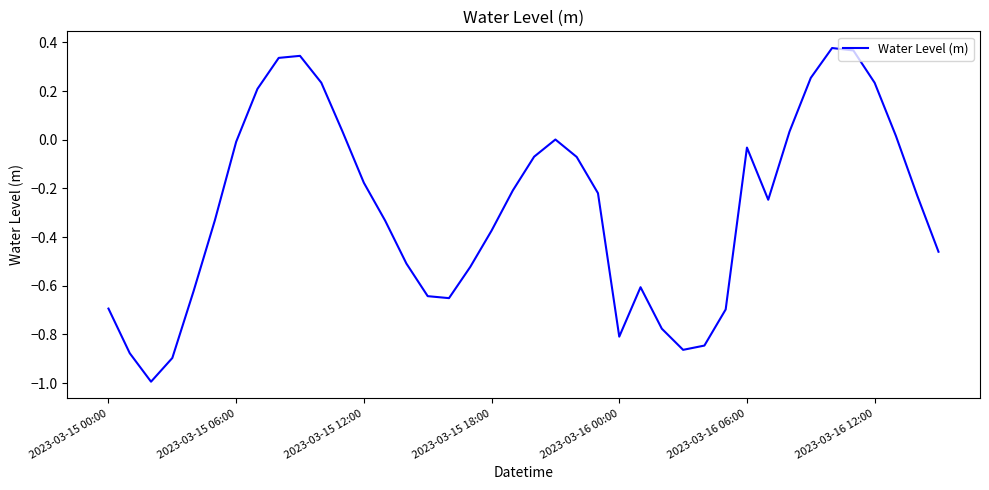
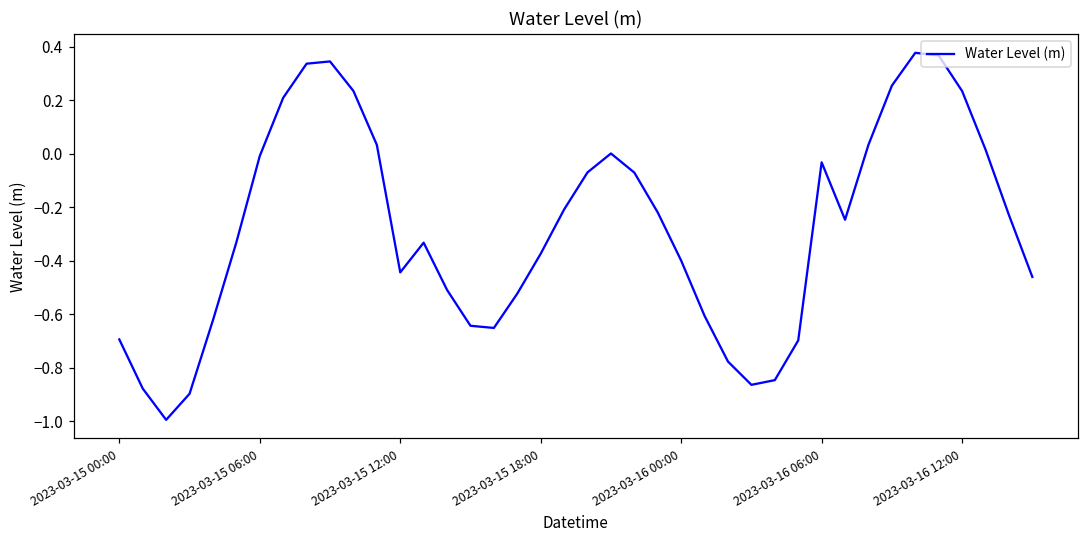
  {
    "2023-03-15 00:00": -0.69,
    "2023-03-15 06:00": -0.01,
-   "2023-03-15 12:00": -0.18,
+   "2023-03-15 12:00": -0.44,
    "2023-03-15 18:00": -0.37,
-   "2023-03-16 00:00": -0.81,
+   "2023-03-16 00:00": -0.40,
    "2023-03-16 06:00": -0.03,
    "2023-03-16 12:00": 0.23
  }
